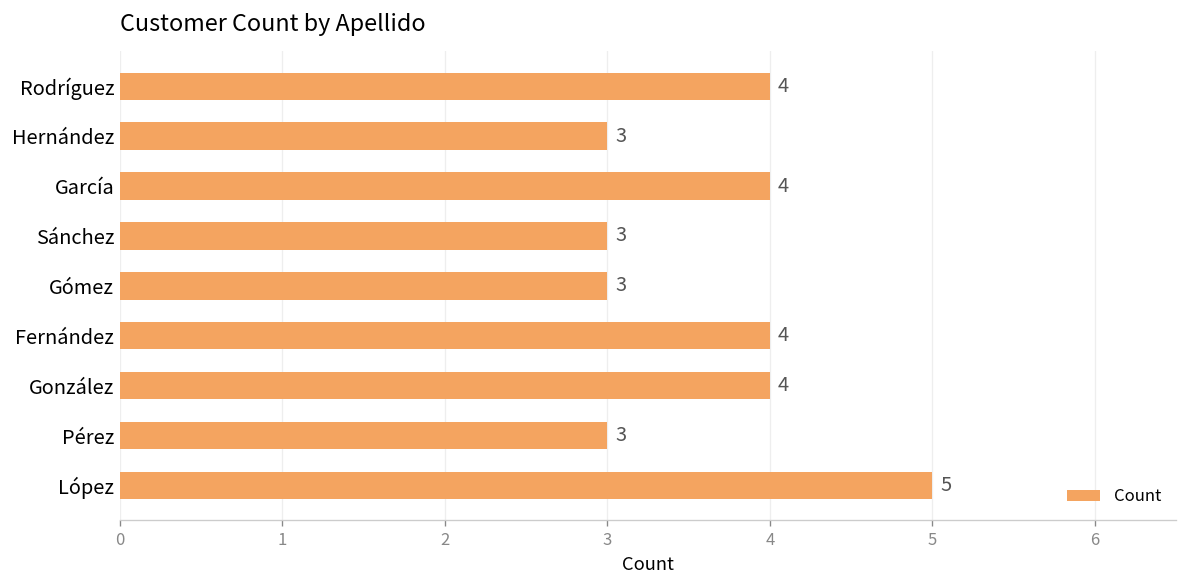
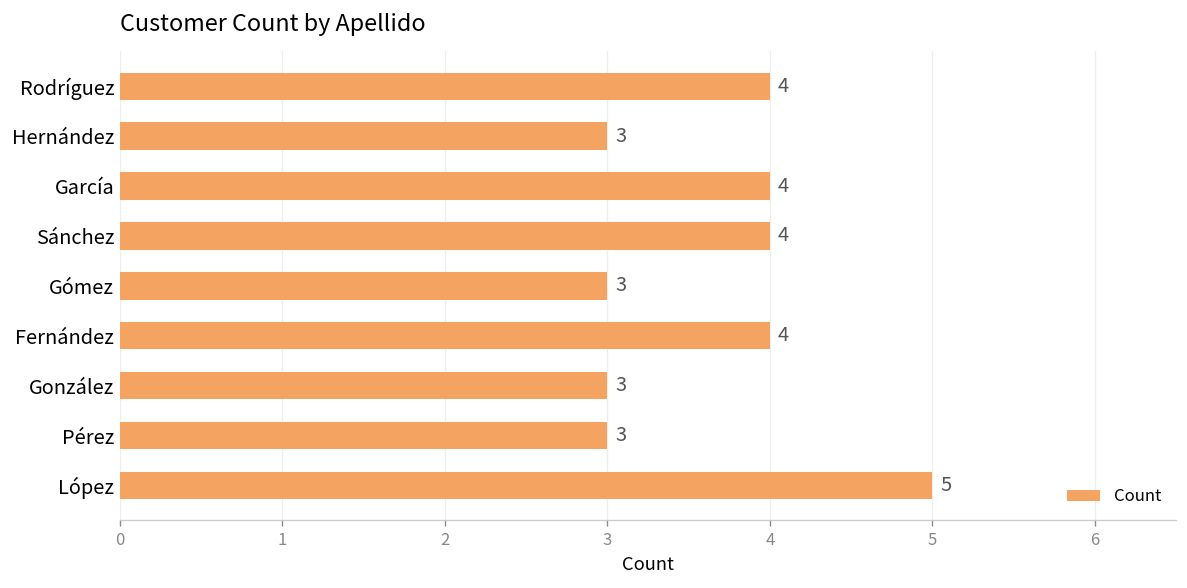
  {
    "Rodríguez": 4,
    "Hernández": 3,
    "García": 4,
-   "Sánchez": 3,
+   "Sánchez": 4,
    "Gómez": 3,
    "Fernández": 4,
-   "González": 4,
+   "González": 3,
    "Pérez": 3,
    "López": 5
  }
